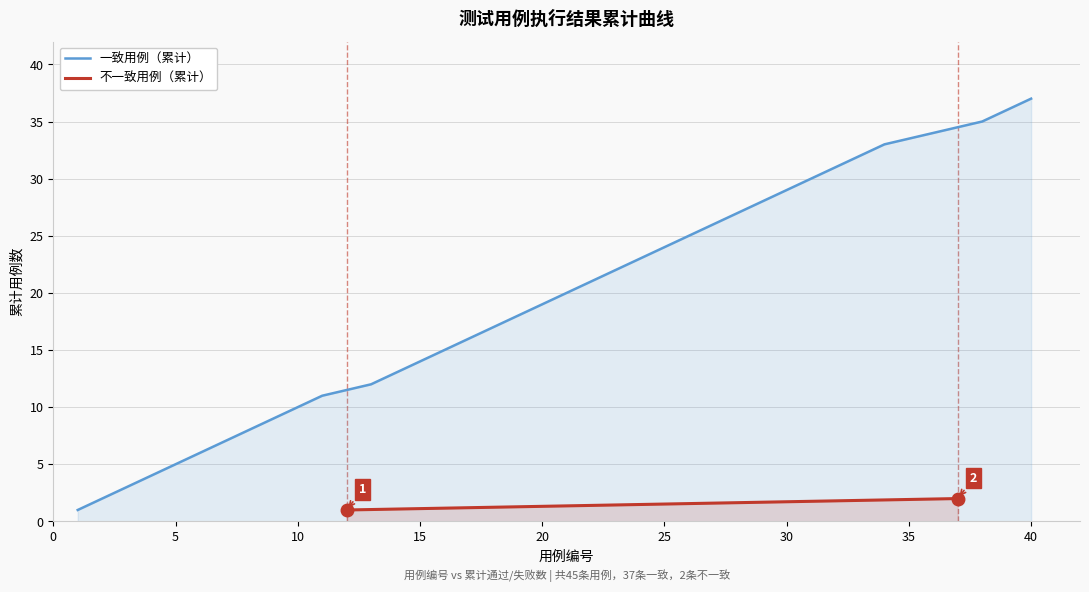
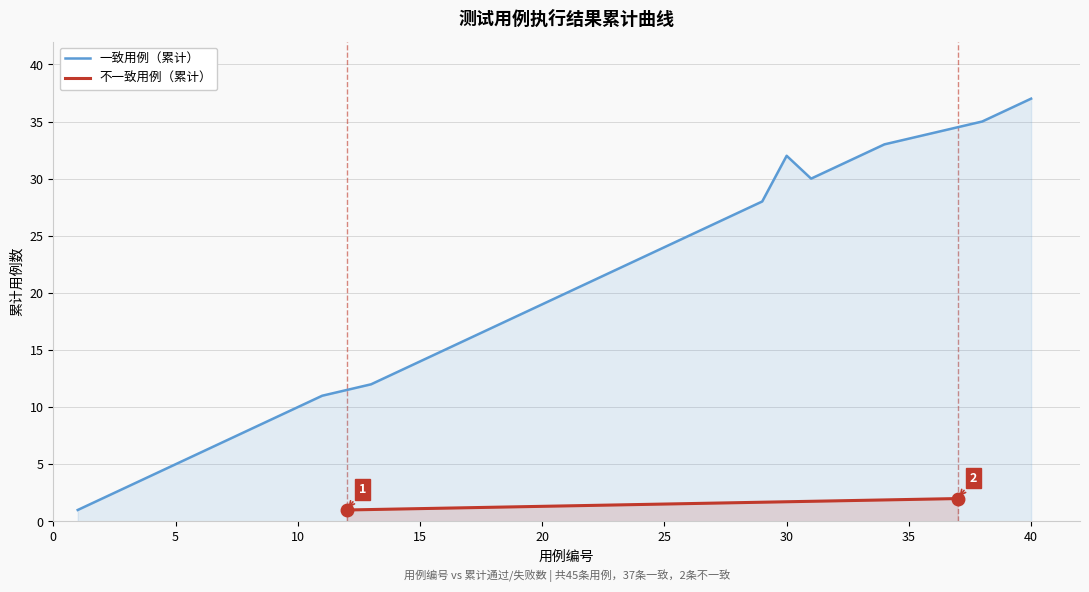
  {
    "一致用例（累计）": {
      "5": 5,
      "10": 10,
      "15": 14,
      "20": 19,
      "25": 24,
-     "30": 29,
+     "30": 32,
      "40": 37
    }
  }
